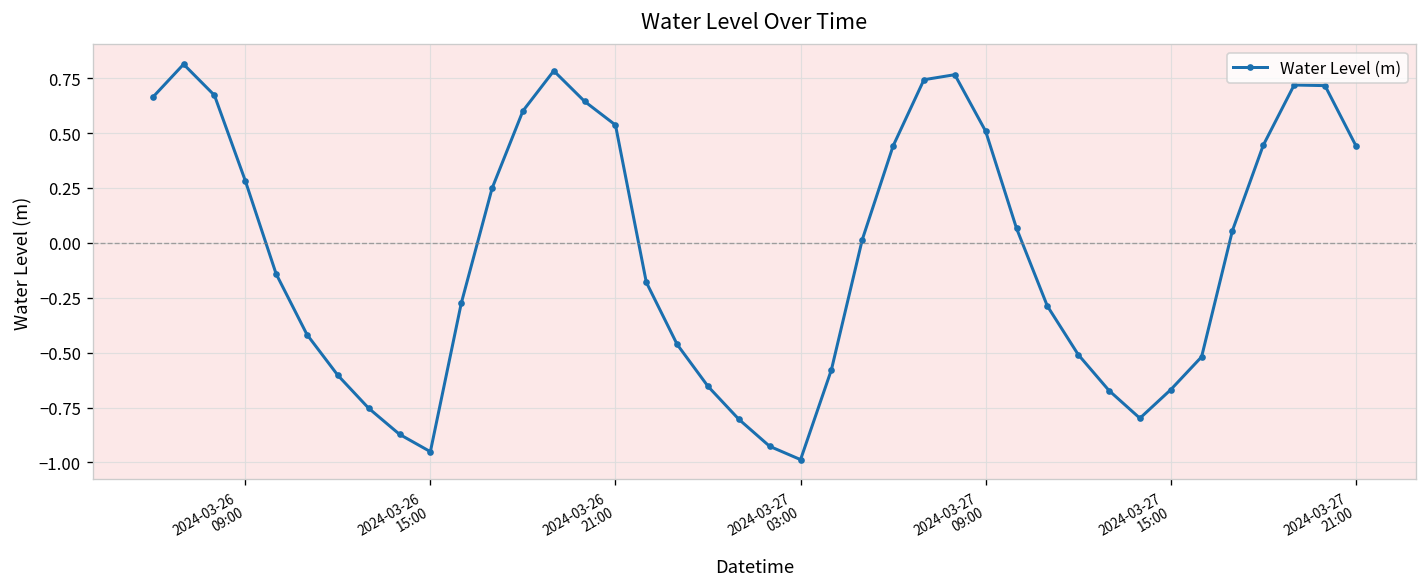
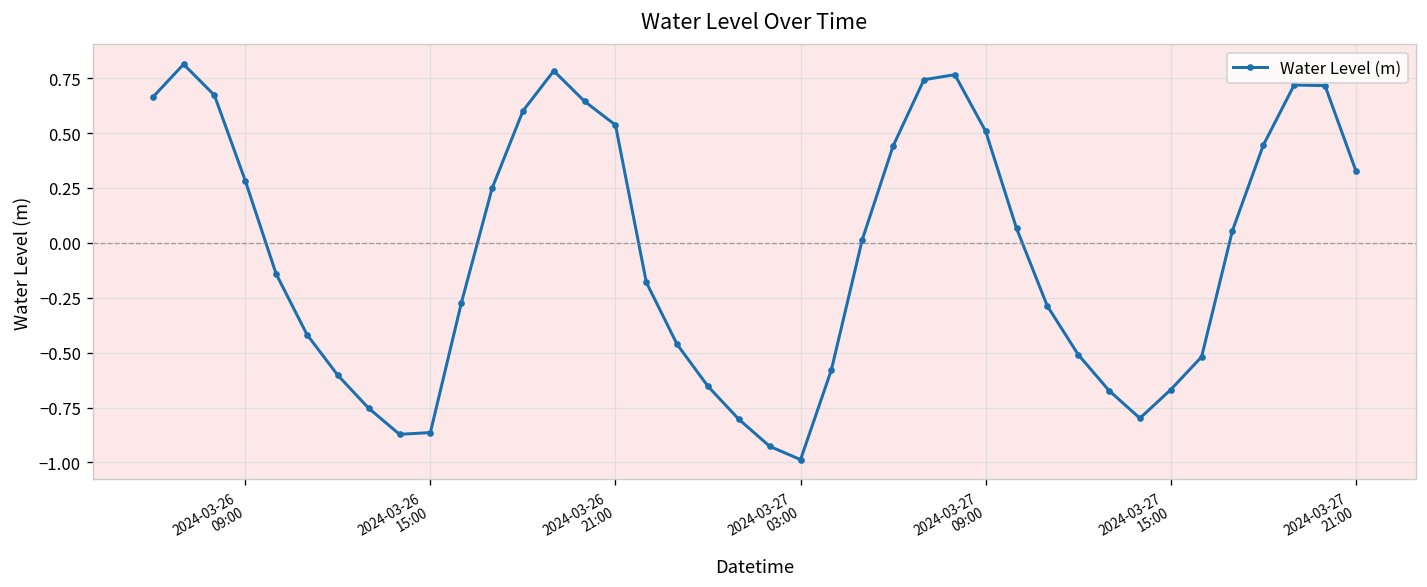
  {
    "2024-03-26 09:00": 0.28,
-   "2024-03-26 15:00": -0.95,
+   "2024-03-26 15:00": -0.86,
    "2024-03-26 21:00": 0.54,
    "2024-03-27 03:00": -0.99,
    "2024-03-27 09:00": 0.51,
    "2024-03-27 15:00": -0.67,
-   "2024-03-27 21:00": 0.44
+   "2024-03-27 21:00": 0.33
  }
